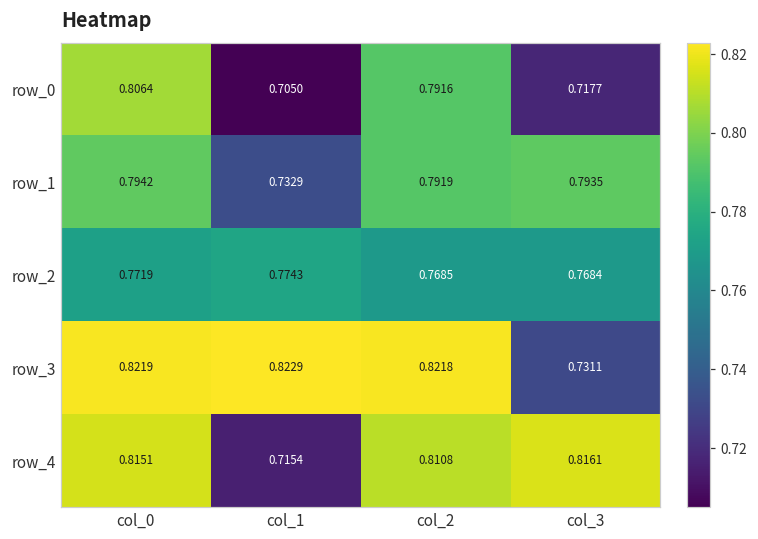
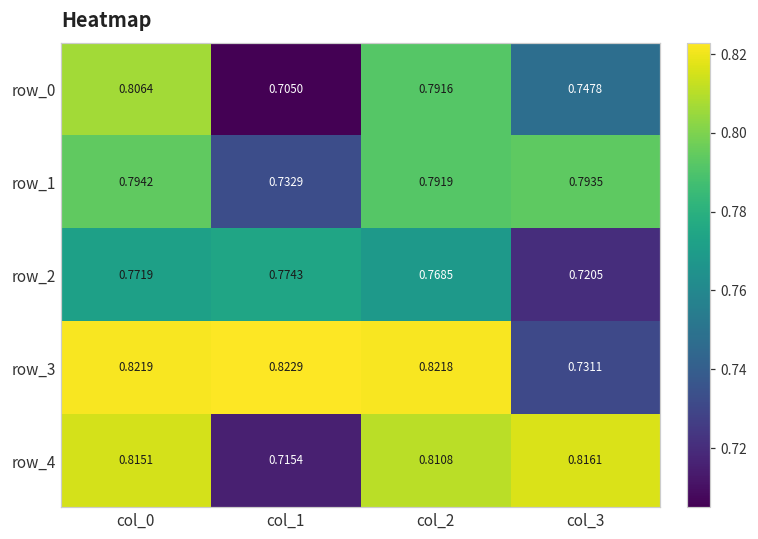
  {
    "row_0": {
      "col_0": 0.8064,
      "col_1": 0.7050,
      "col_2": 0.7916,
-     "col_3": 0.7177
+     "col_3": 0.7478
    },
    "row_1": {
      "col_0": 0.7942,
      "col_1": 0.7329,
      "col_2": 0.7919,
      "col_3": 0.7935
    },
    "row_2": {
      "col_0": 0.7719,
      "col_1": 0.7743,
      "col_2": 0.7685,
-     "col_3": 0.7684
+     "col_3": 0.7205
    },
    "row_3": {
      "col_0": 0.8219,
      "col_1": 0.8229,
      "col_2": 0.8218,
      "col_3": 0.7311
    },
    "row_4": {
      "col_0": 0.8151,
      "col_1": 0.7154,
      "col_2": 0.8108,
      "col_3": 0.8161
    }
  }
